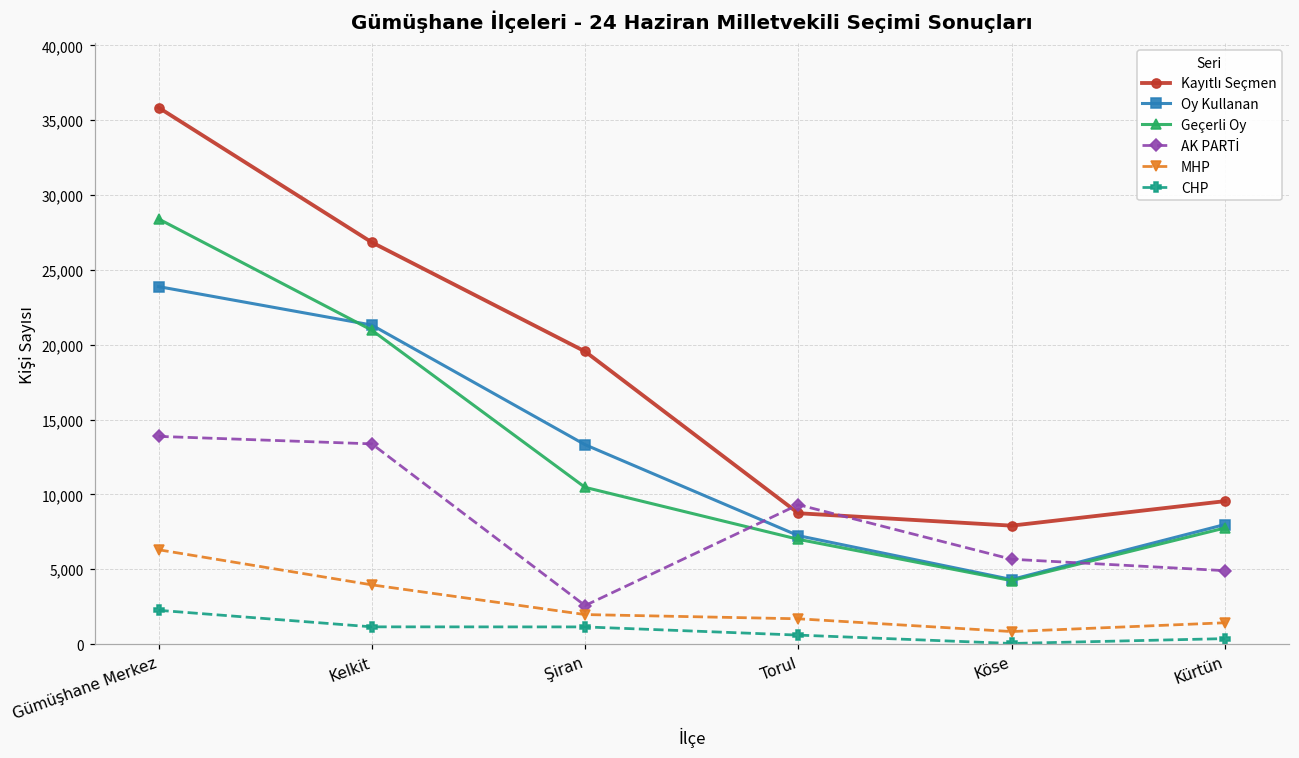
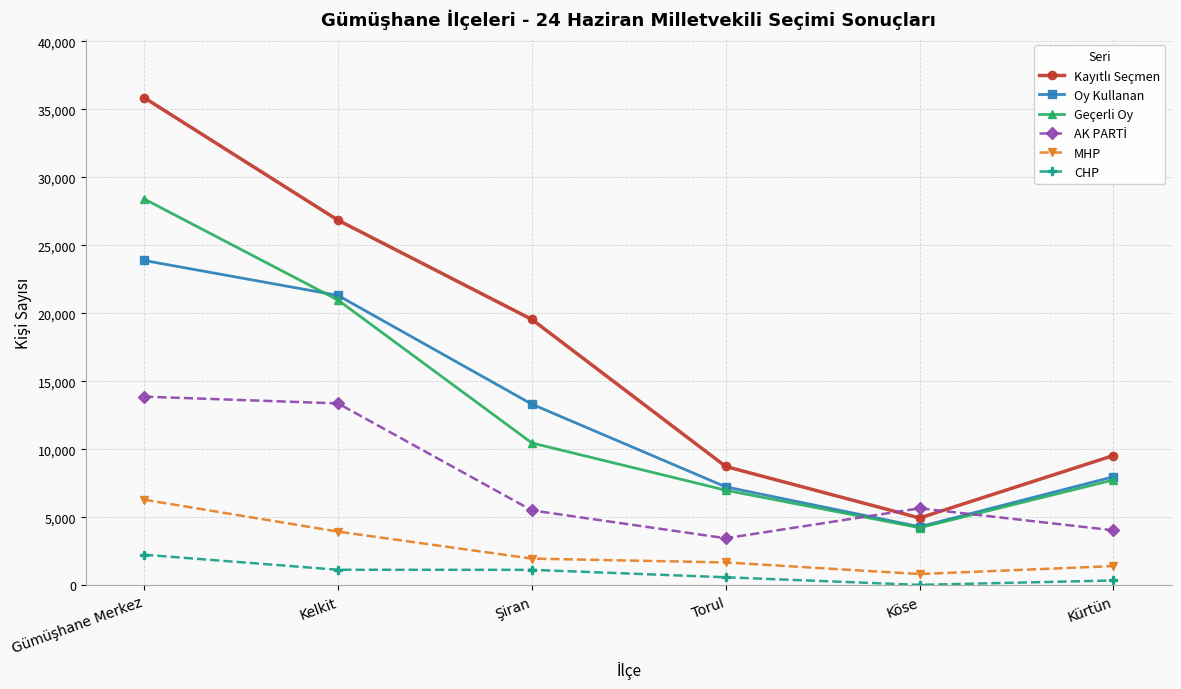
  {
    "Kayıtlı Seçmen": {
      "Gümüşhane Merkez": "35,800",
      "Kelkit": "26,800",
      "Şiran": "19,600",
      "Torul": "8,700",
-     "Köse": "7,900",
+     "Köse": "5,000",
      "Kürtün": "9,600"
    },
    "Oy Kullanan": {
      "Gümüşhane Merkez": "23,900",
      "Kelkit": "21,300",
      "Şiran": "13,300",
      "Torul": "7,200",
      "Kürtün": "8,000"
    },
    "AK PARTİ": {
      "Gümüşhane Merkez": "13,900",
      "Kelkit": "13,400",
-     "Şiran": "2,600",
-     "Torul": "9,300",
+     "Şiran": "5,500",
+     "Torul": "3,500",
      "Köse": "5,700",
-     "Kürtün": "4,900"
+     "Kürtün": "4,100"
    },
    "MHP": {
      "Gümüşhane Merkez": "6,300",
      "Kelkit": "4,000",
      "Şiran": "2,000",
      "Torul": "1,700",
      "Köse": "800",
      "Kürtün": "1,400"
    }
  }
